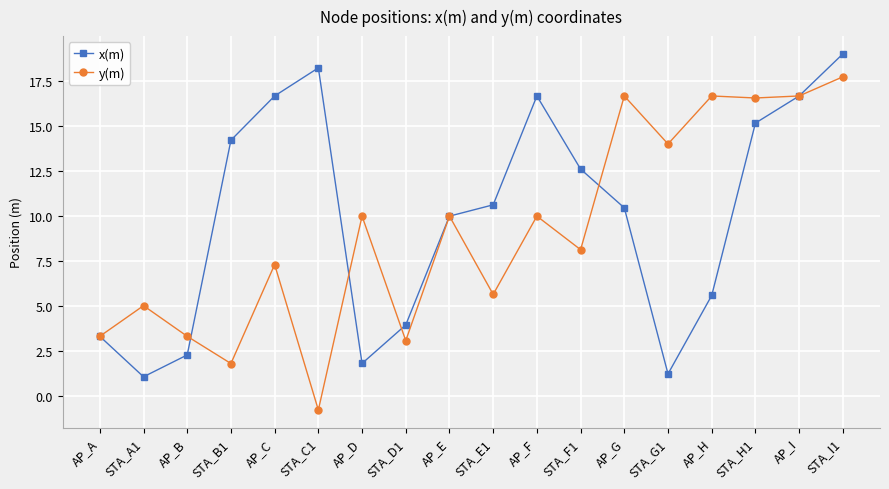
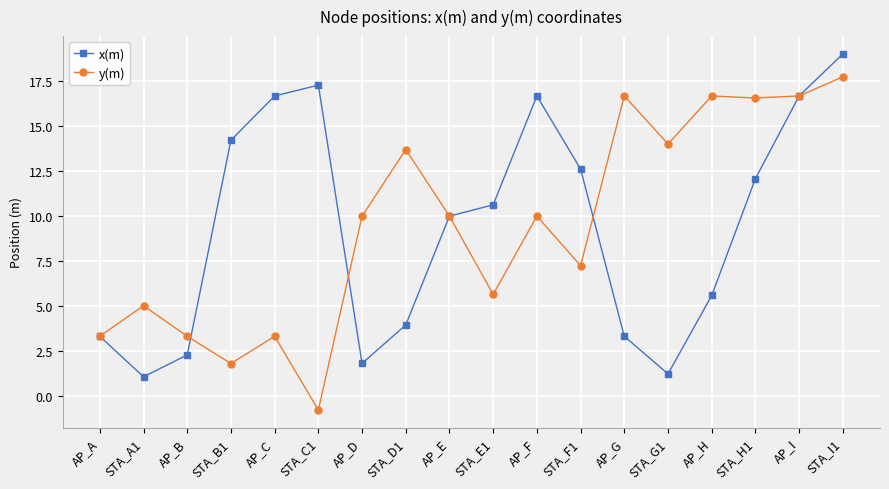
  {
    "x(m)": {
      "STA_A1": 1.1,
      "AP_B": 2.3,
      "STA_B1": 14.2,
      "AP_C": 16.7,
-     "STA_C1": 18.2,
+     "STA_C1": 17.3,
      "AP_D": 1.8,
      "STA_D1": 4.0,
      "STA_E1": 10.6,
      "AP_F": 16.7,
      "STA_F1": 12.6,
-     "AP_G": 10.5,
+     "AP_G": 3.3,
      "STA_G1": 1.2,
      "AP_H": 5.6,
-     "STA_H1": 15.2,
+     "STA_H1": 12.1,
      "STA_I1": 19.0
    },
    "y(m)": {
      "STA_A1": 5.0,
      "AP_B": 3.3,
      "STA_B1": 1.8,
-     "AP_C": 7.3,
+     "AP_C": 3.3,
      "STA_C1": -0.8,
      "AP_D": 10.0,
-     "STA_D1": 3.1,
+     "STA_D1": 13.7,
      "STA_E1": 5.7,
      "AP_F": 10.0,
-     "STA_F1": 8.1,
+     "STA_F1": 7.3,
      "AP_G": 16.7,
      "STA_G1": 14.0,
      "AP_H": 16.7,
      "STA_H1": 16.6,
      "STA_I1": 17.7
    }
  }
